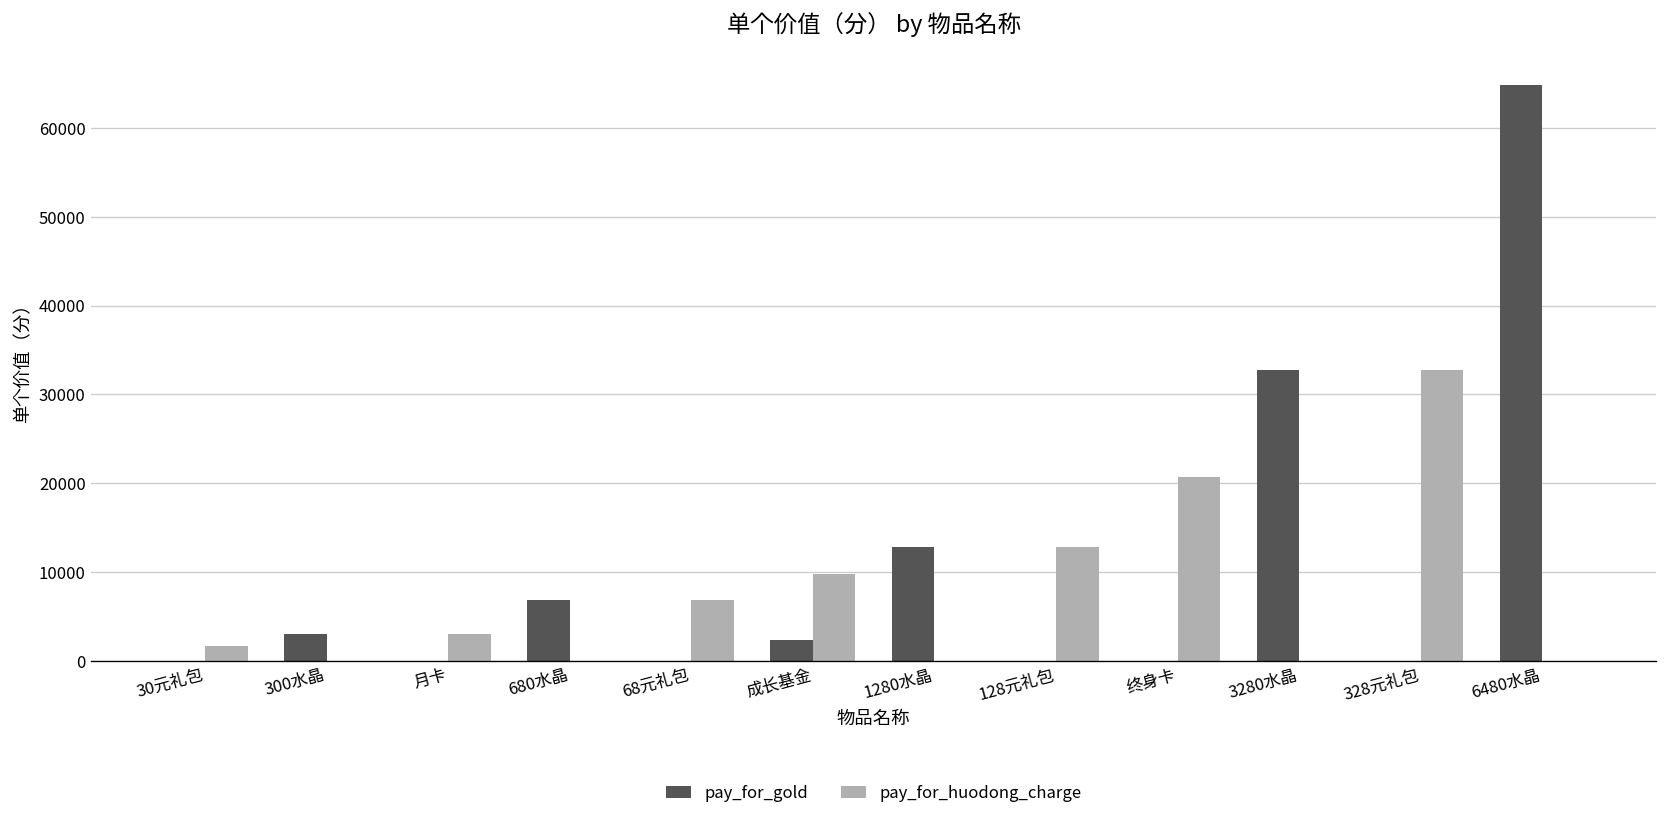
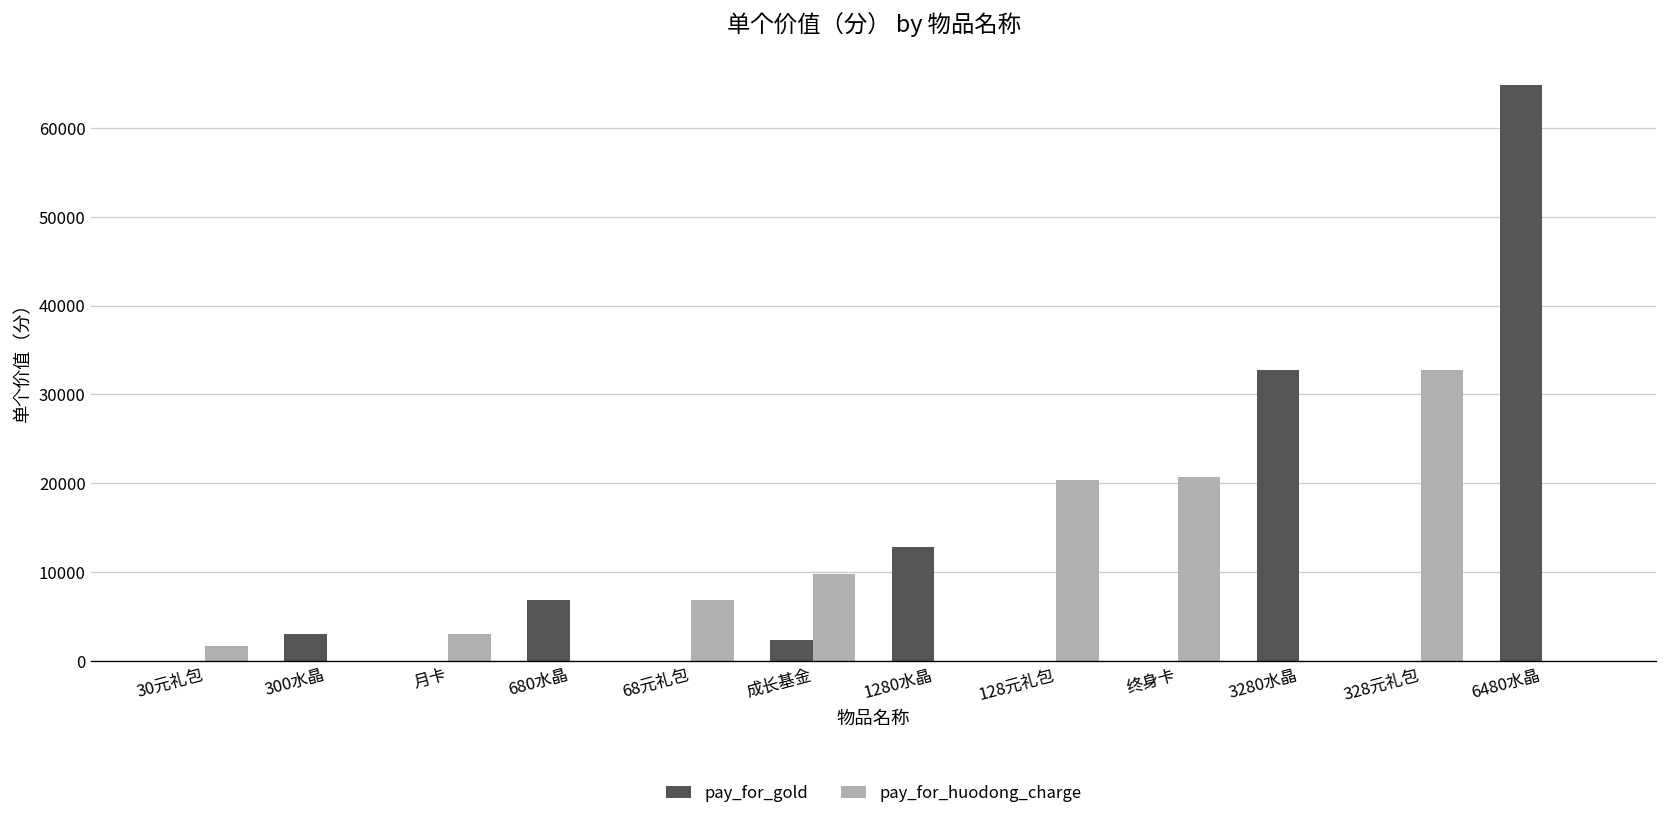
  {
    "pay_for_gold": {
      "30元礼包": 0,
      "300水晶": 3000,
      "月卡": 0,
      "680水晶": 7000,
      "68元礼包": 0,
      "成长基金": 2000,
      "1280水晶": 13000,
      "128元礼包": 0,
      "终身卡": 0,
      "3280水晶": 33000,
      "328元礼包": 0,
      "6480水晶": 65000
    },
    "pay_for_huodong_charge": {
      "30元礼包": 2000,
      "300水晶": 0,
      "月卡": 3000,
      "680水晶": 0,
      "68元礼包": 7000,
      "成长基金": 10000,
      "1280水晶": 0,
-     "128元礼包": 13000,
+     "128元礼包": 20000,
      "终身卡": 21000,
      "3280水晶": 0,
      "328元礼包": 33000,
      "6480水晶": 0
    }
  }
